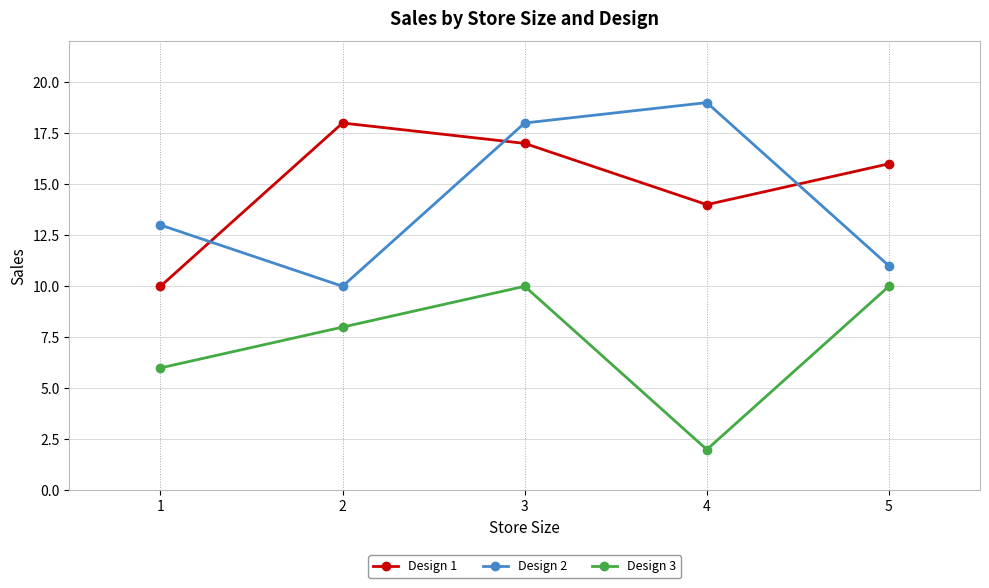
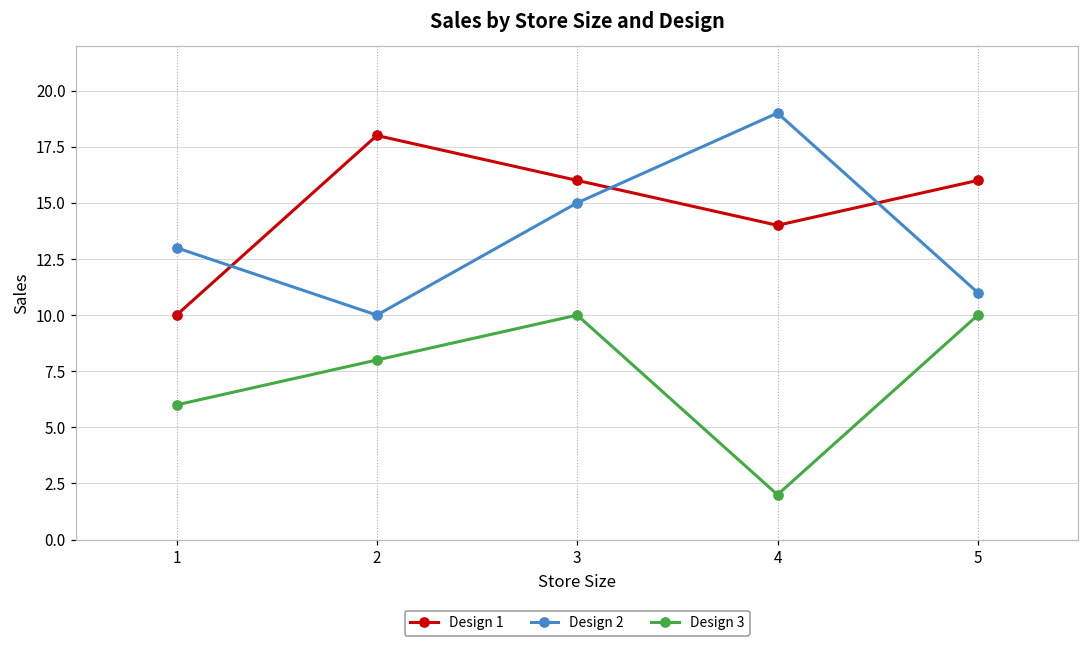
  {
    "Design 1": {
      "1": 10,
      "2": 18,
-     "3": 17,
+     "3": 16,
      "4": 14,
      "5": 16
    },
    "Design 2": {
      "1": 13,
      "2": 10,
-     "3": 18,
+     "3": 15,
      "4": 19,
      "5": 11
    },
    "Design 3": {
      "1": 6,
      "2": 8,
      "3": 10,
      "4": 2,
      "5": 10
    }
  }
